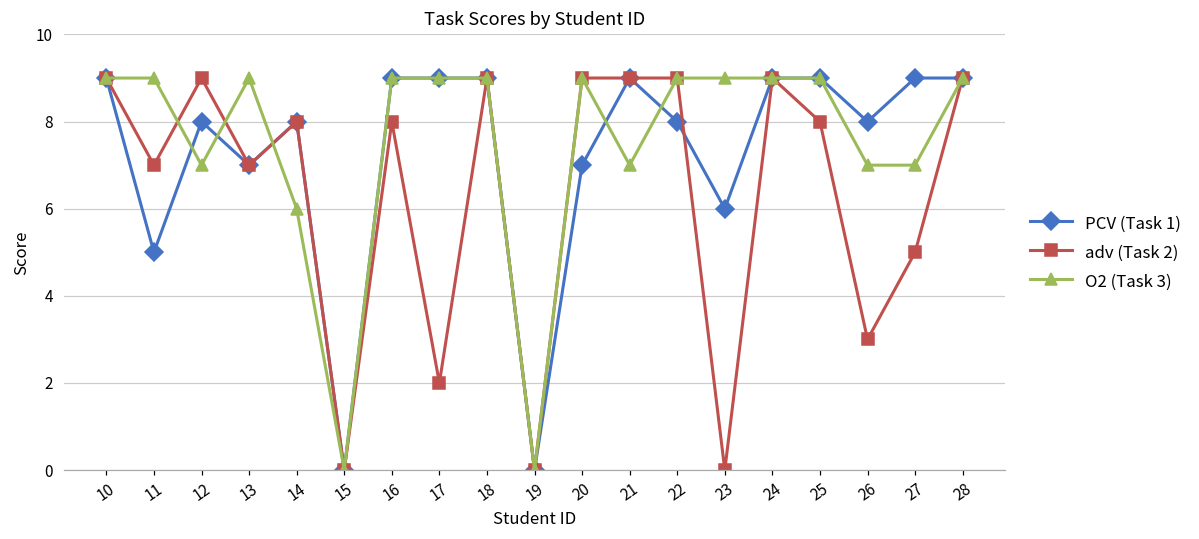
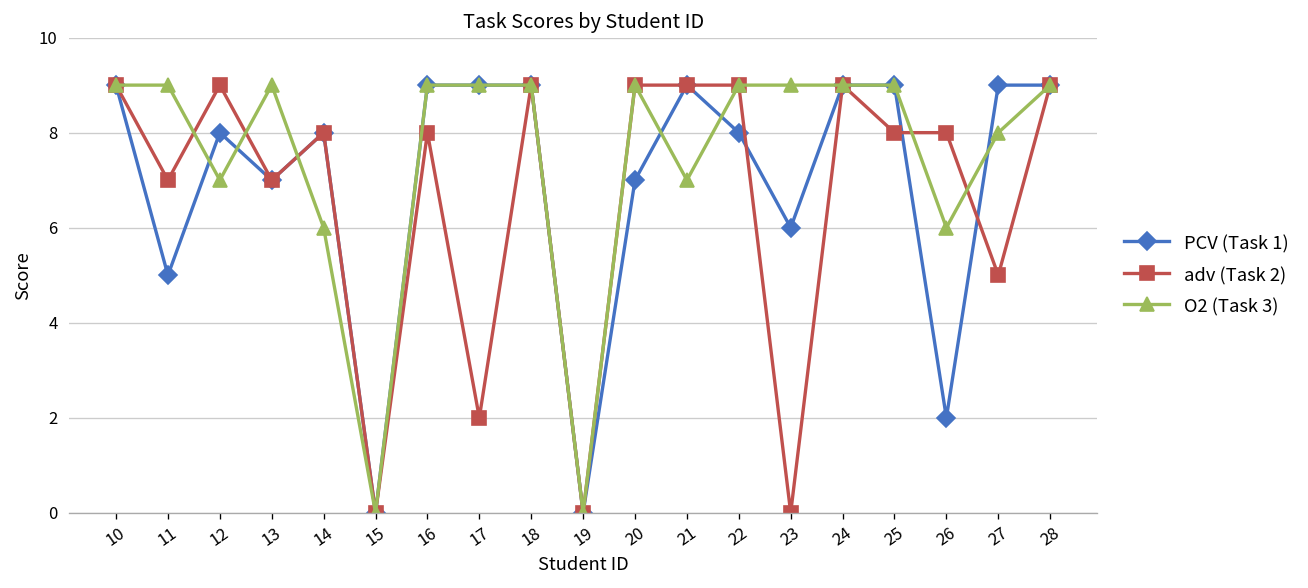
  {
    "PCV (Task 1)": {
      "11": 5,
      "12": 8,
      "20": 7,
      "22": 8,
      "23": 6,
-     "26": 8,
+     "26": 2,
      "27": 9
    },
    "adv (Task 2)": {
      "11": 7,
      "12": 9,
      "16": 8,
      "17": 2,
      "23": 0,
      "25": 8,
-     "26": 3,
+     "26": 8,
      "27": 5
    },
    "O2 (Task 3)": {
      "11": 9,
      "12": 7,
      "13": 9,
      "14": 6,
      "21": 7,
      "23": 9,
-     "26": 7,
-     "27": 7
+     "26": 6,
+     "27": 8
    }
  }
